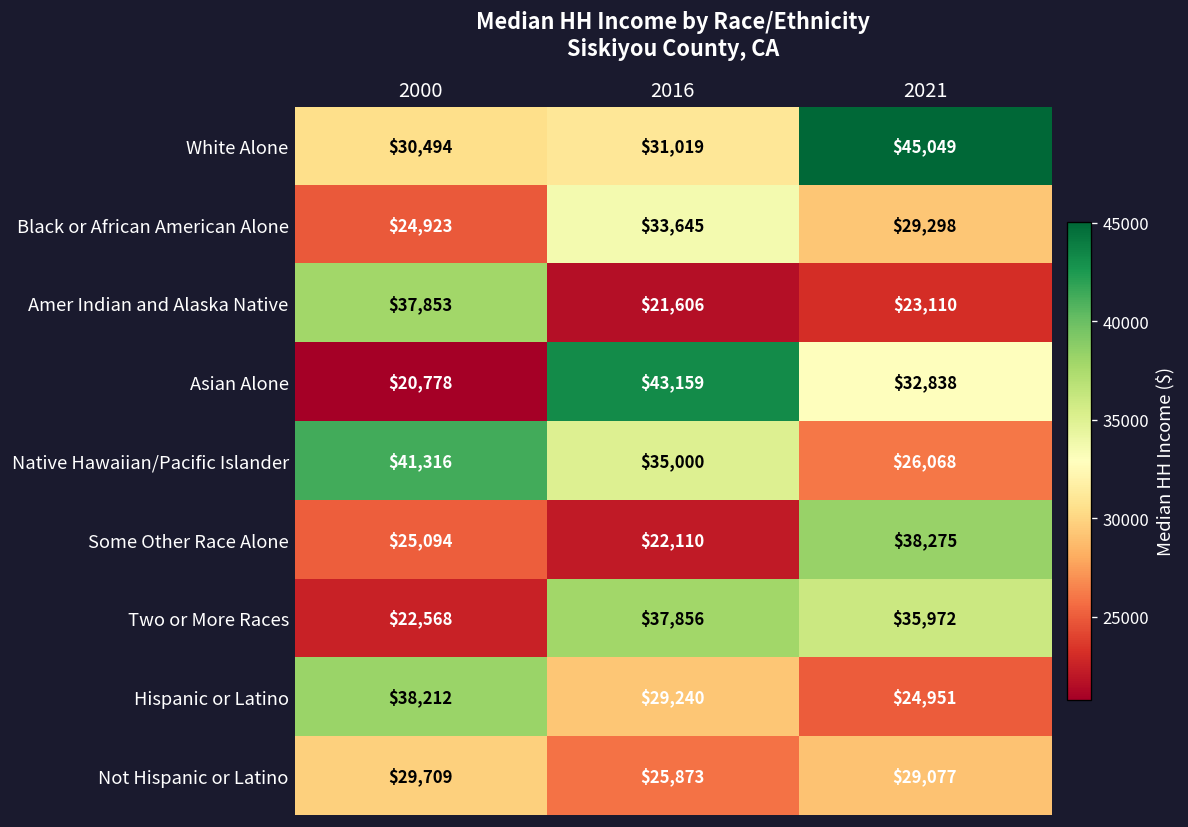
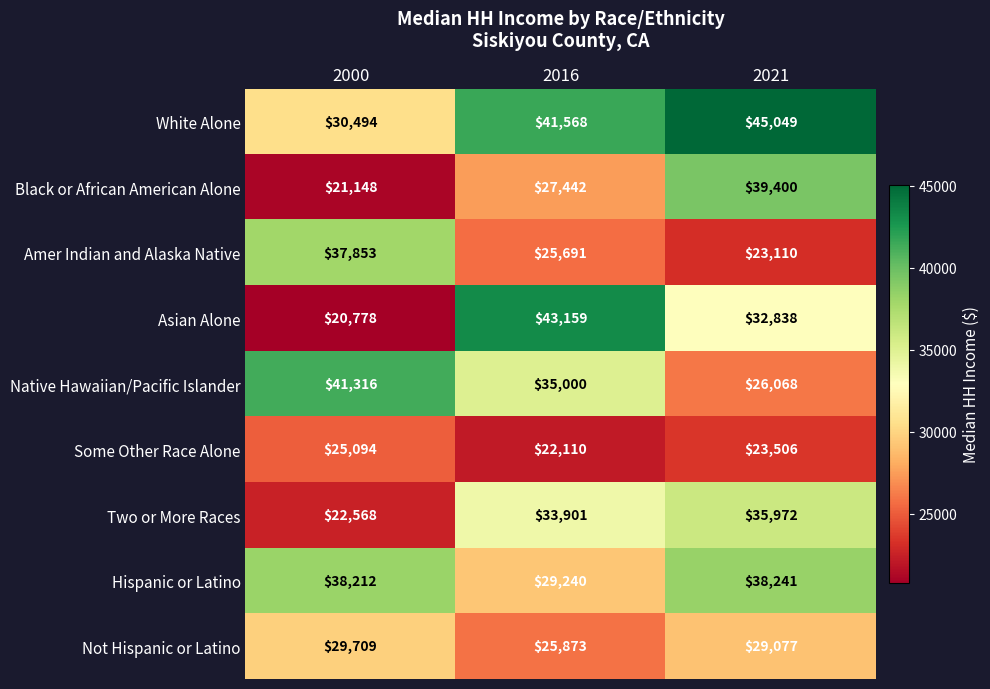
  {
    "White Alone": {
      "2000": "$30,494",
-     "2016": "$31,019",
+     "2016": "$41,568",
      "2021": "$45,049"
    },
    "Black or African American Alone": {
-     "2000": "$24,923",
-     "2016": "$33,645",
-     "2021": "$29,298"
+     "2000": "$21,148",
+     "2016": "$27,442",
+     "2021": "$39,400"
    },
    "Amer Indian and Alaska Native": {
      "2000": "$37,853",
-     "2016": "$21,606",
+     "2016": "$25,691",
      "2021": "$23,110"
    },
    "Asian Alone": {
      "2000": "$20,778",
      "2016": "$43,159",
      "2021": "$32,838"
    },
    "Native Hawaiian/Pacific Islander": {
      "2000": "$41,316",
      "2016": "$35,000",
      "2021": "$26,068"
    },
    "Some Other Race Alone": {
      "2000": "$25,094",
      "2016": "$22,110",
-     "2021": "$38,275"
+     "2021": "$23,506"
    },
    "Two or More Races": {
      "2000": "$22,568",
-     "2016": "$37,856",
+     "2016": "$33,901",
      "2021": "$35,972"
    },
    "Hispanic or Latino": {
      "2000": "$38,212",
      "2016": "$29,240",
-     "2021": "$24,951"
+     "2021": "$38,241"
    },
    "Not Hispanic or Latino": {
      "2000": "$29,709",
      "2016": "$25,873",
      "2021": "$29,077"
    }
  }
